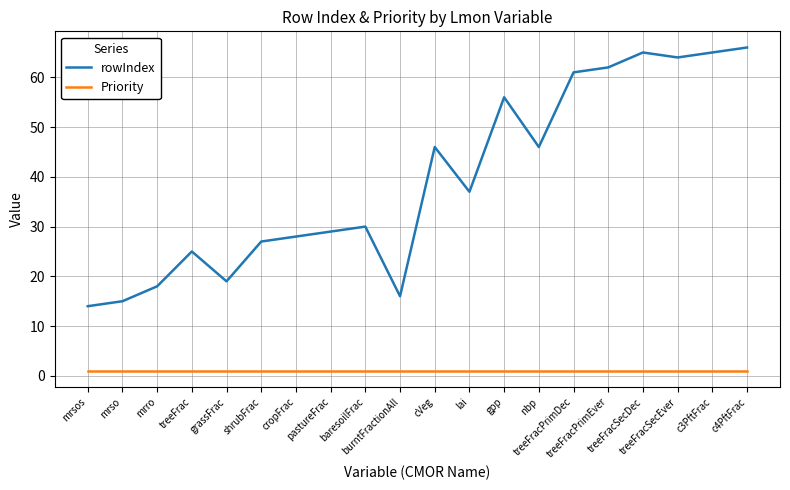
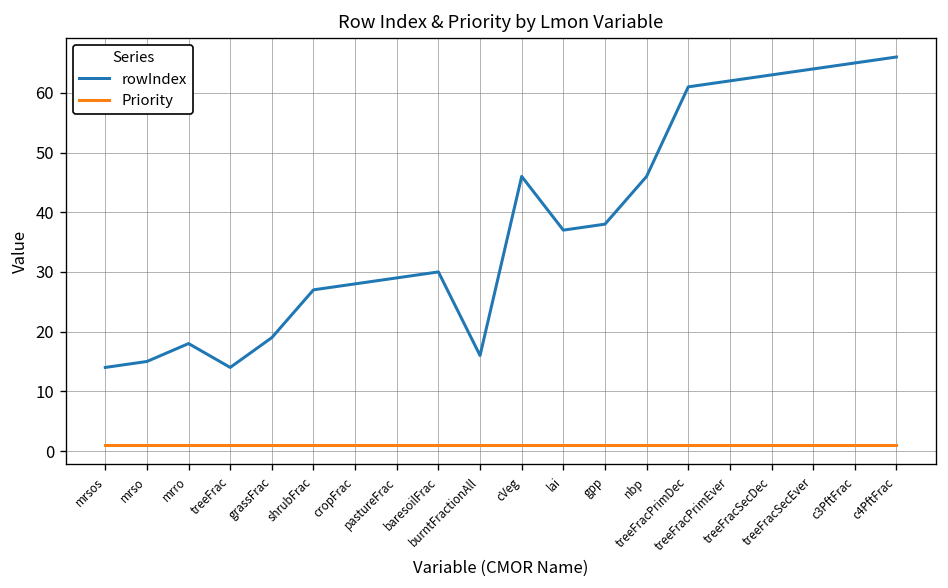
  {
    "rowIndex": {
      "mrsos": 14,
      "mrso": 15,
      "mrro": 18,
-     "treeFrac": 25,
+     "treeFrac": 14,
      "grassFrac": 19,
      "shrubFrac": 27,
      "cropFrac": 28,
      "pastureFrac": 29,
      "baresoilFrac": 30,
      "burntFractionAll": 16,
      "cVeg": 46,
      "lai": 37,
-     "gpp": 56,
+     "gpp": 38,
      "nbp": 46,
      "treeFracPrimDec": 61,
      "treeFracPrimEver": 62,
-     "treeFracSecDec": 65,
+     "treeFracSecDec": 63,
      "treeFracSecEver": 64,
      "c3PftFrac": 65,
      "c4PftFrac": 66
    },
    "Priority": {
      "mrsos": 1,
      "mrso": 1,
      "mrro": 1,
      "treeFrac": 1,
      "grassFrac": 1,
      "shrubFrac": 1,
      "cropFrac": 1,
      "pastureFrac": 1,
      "baresoilFrac": 1,
      "burntFractionAll": 1,
      "cVeg": 1,
      "lai": 1,
      "gpp": 1,
      "nbp": 1,
      "treeFracPrimDec": 1,
      "treeFracPrimEver": 1,
      "treeFracSecDec": 1,
      "treeFracSecEver": 1,
      "c3PftFrac": 1,
      "c4PftFrac": 1
    }
  }
